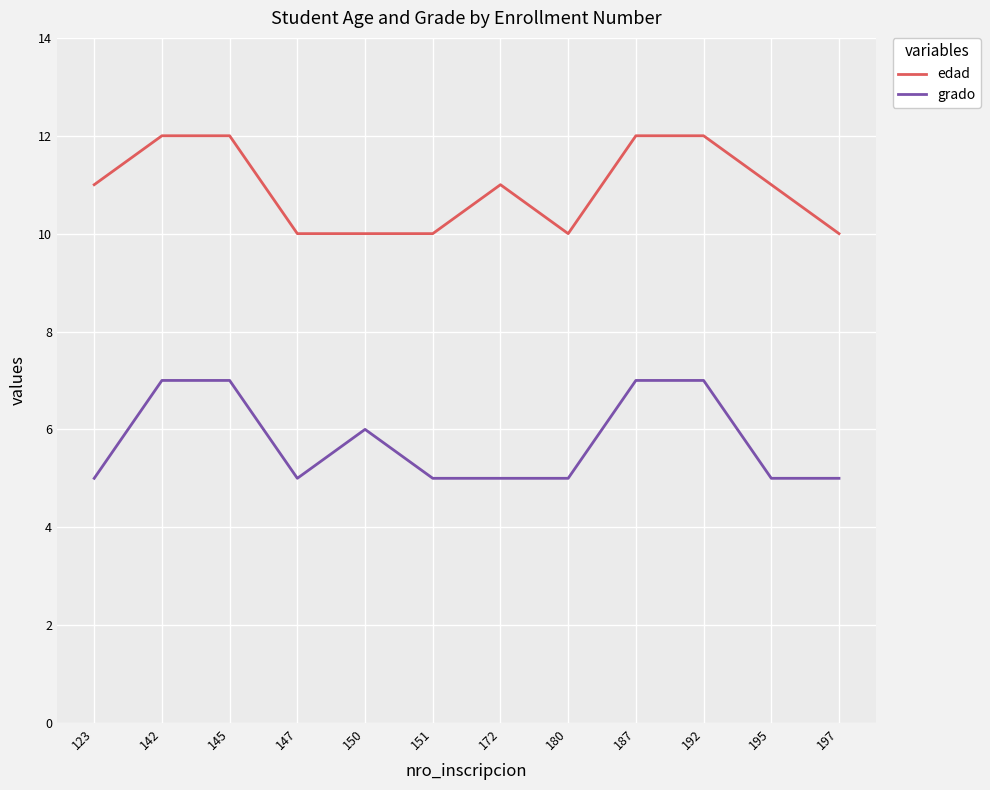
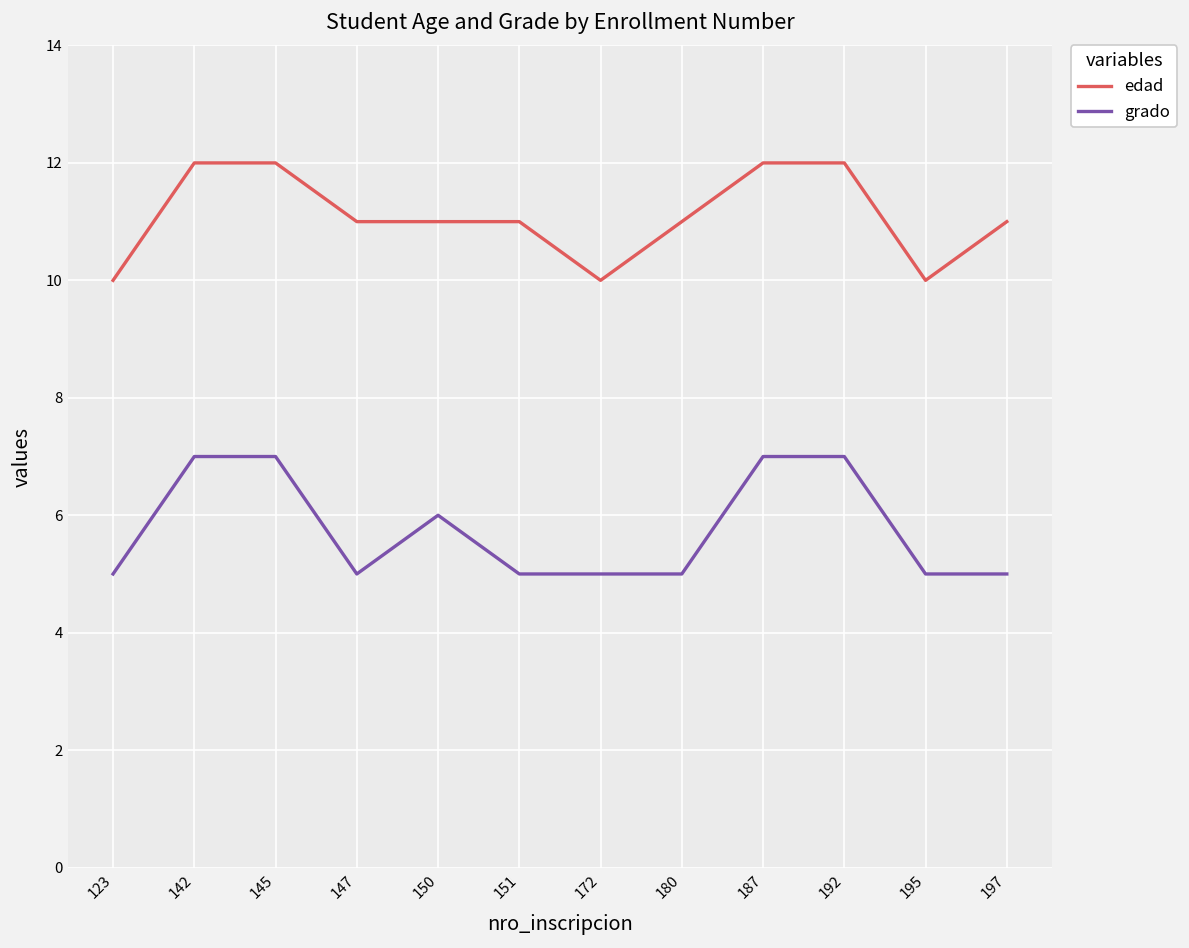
  {
    "edad": {
-     "123": 11,
+     "123": 10,
      "142": 12,
      "145": 12,
-     "147": 10,
-     "150": 10,
-     "151": 10,
-     "172": 11,
-     "180": 10,
+     "147": 11,
+     "150": 11,
+     "151": 11,
+     "172": 10,
+     "180": 11,
      "187": 12,
      "192": 12,
-     "195": 11,
-     "197": 10
+     "195": 10,
+     "197": 11
    },
    "grado": {
      "123": 5,
      "142": 7,
      "145": 7,
      "147": 5,
      "150": 6,
      "151": 5,
      "172": 5,
      "180": 5,
      "187": 7,
      "192": 7,
      "195": 5,
      "197": 5
    }
  }
